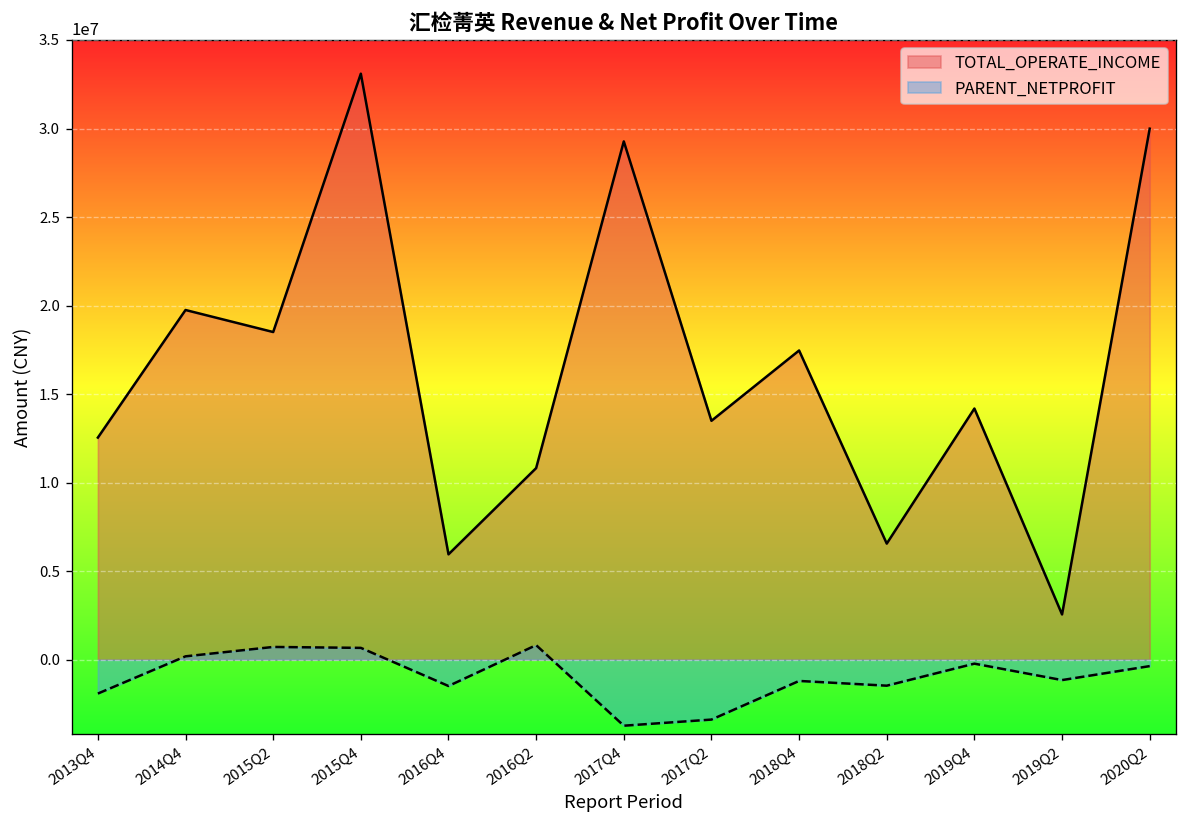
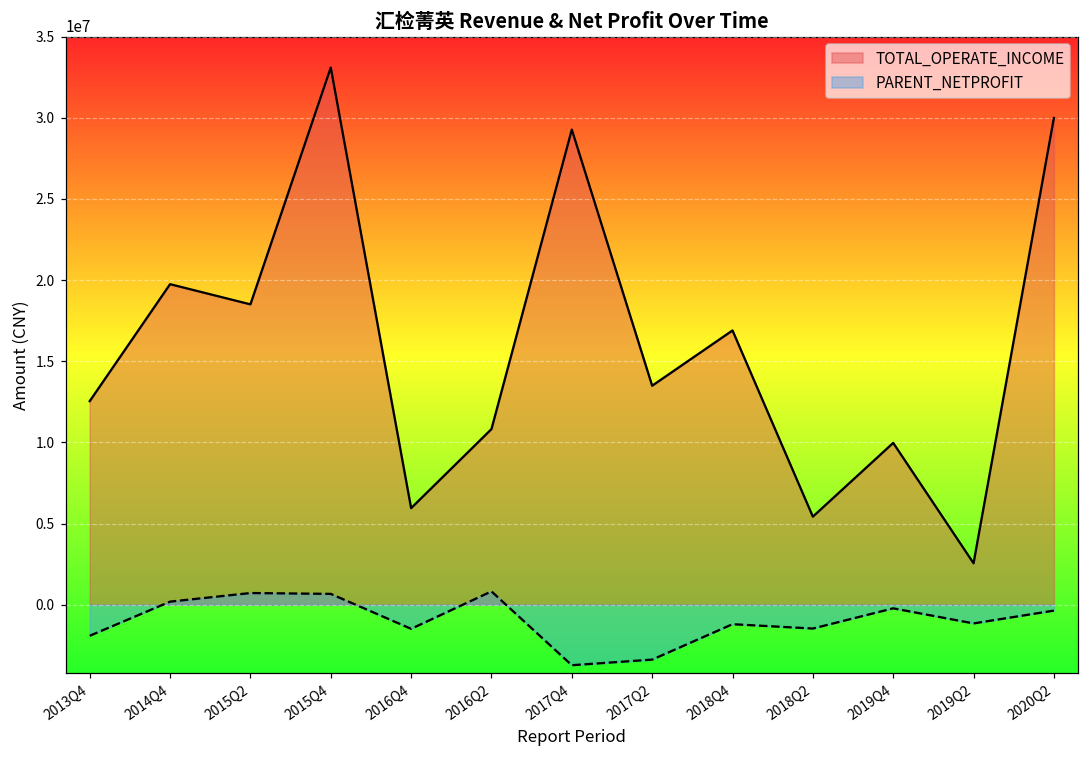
  {
    "TOTAL_OPERATE_INCOME": {
      "2013Q4": 12500000,
      "2014Q4": 19700000,
      "2015Q2": 18500000,
      "2015Q4": 33100000,
      "2016Q4": 5900000,
      "2016Q2": 10800000,
      "2017Q4": 29300000,
      "2017Q2": 13500000,
-     "2018Q4": 17500000,
-     "2018Q2": 6600000,
-     "2019Q4": 14200000,
+     "2018Q4": 16900000,
+     "2018Q2": 5400000,
+     "2019Q4": 10000000,
      "2019Q2": 2600000,
      "2020Q2": 30000000
    }
  }
